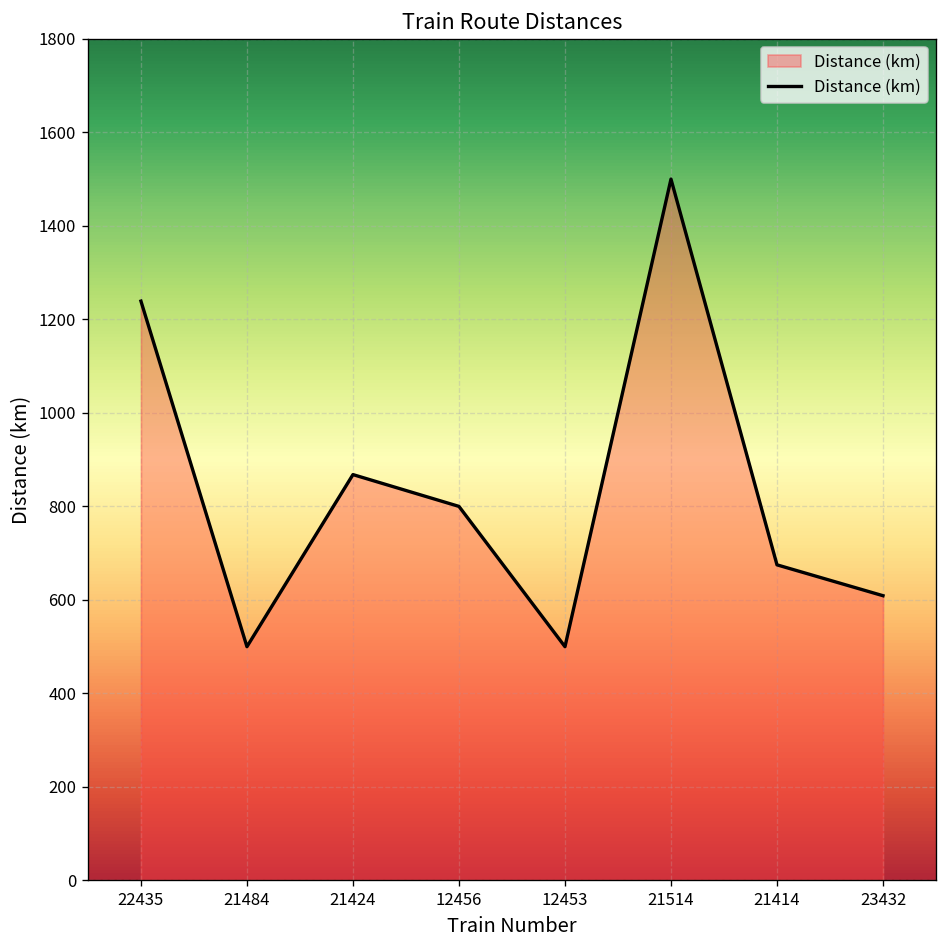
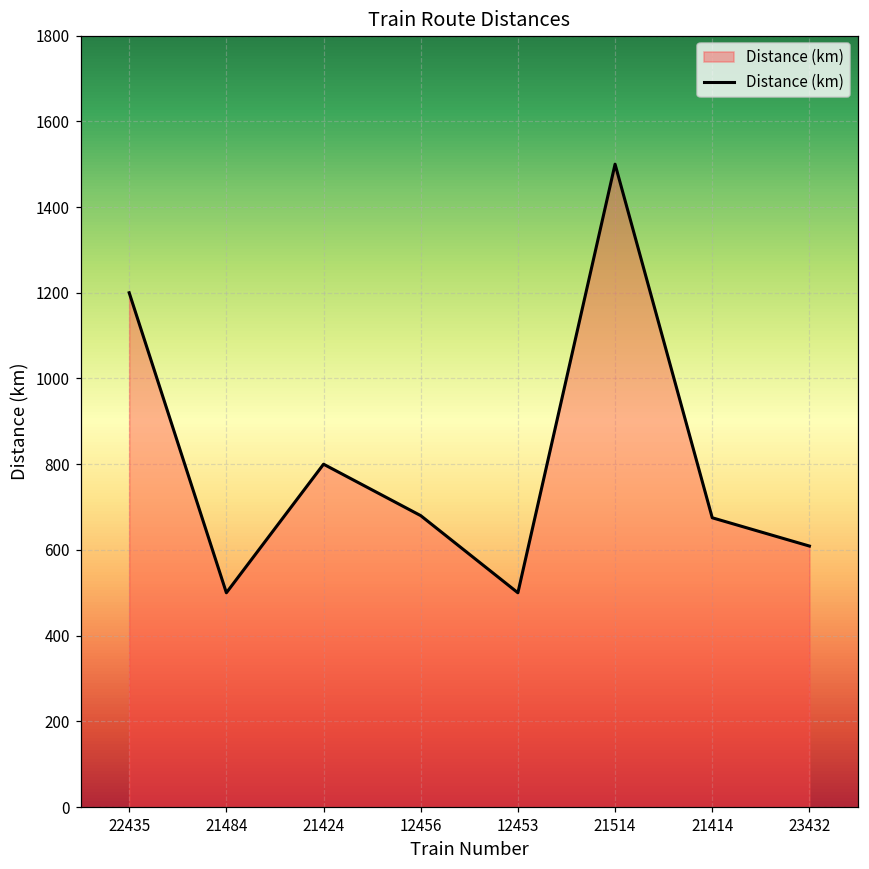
  {
-   "22435": 1240,
+   "22435": 1200,
    "21484": 500,
-   "21424": 870,
-   "12456": 800,
+   "21424": 800,
+   "12456": 680,
    "12453": 500,
    "21514": 1500,
    "21414": 680,
    "23432": 610
  }
